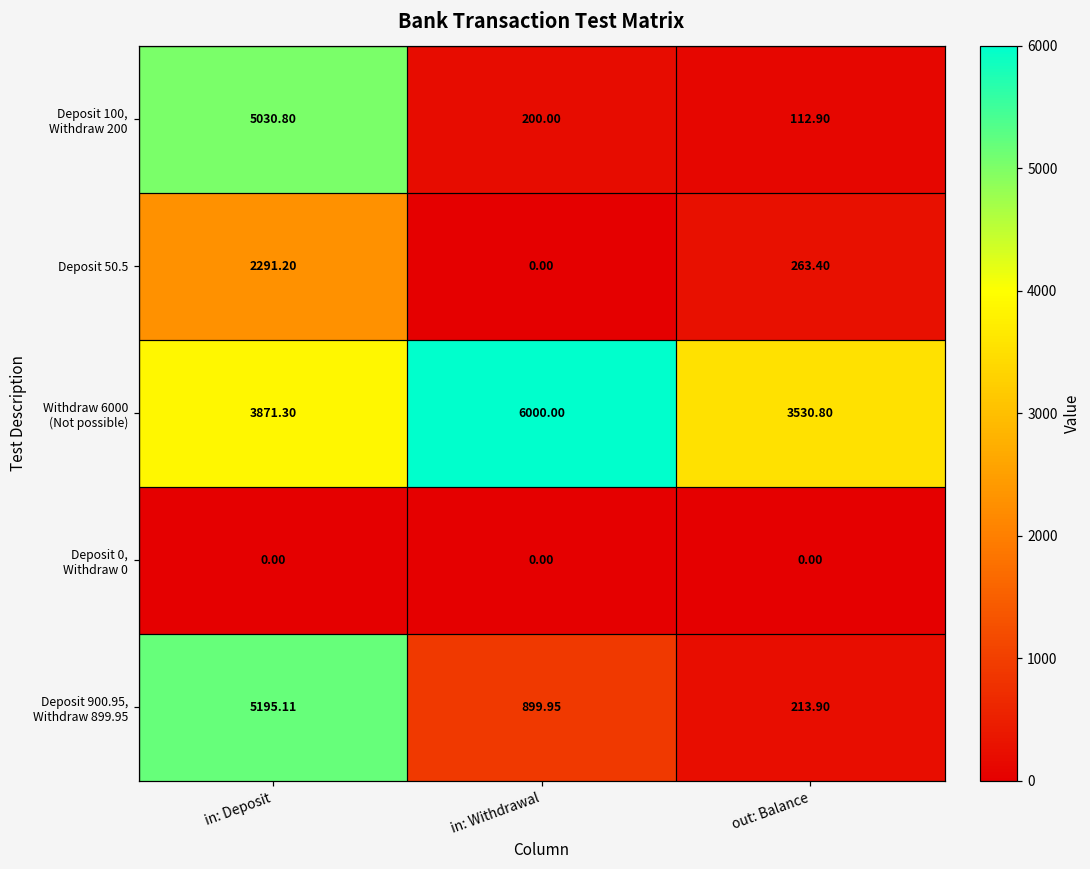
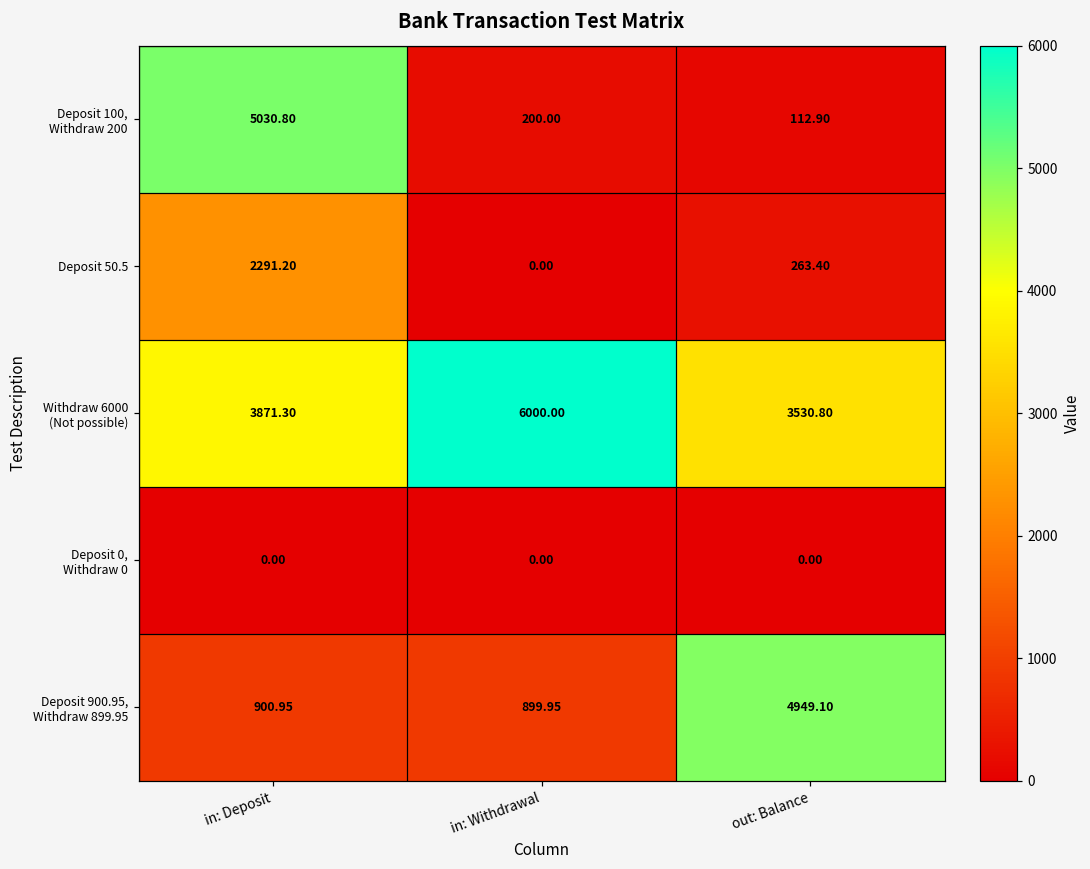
  {
    "Deposit 100, Withdraw 200": {
      "in: Deposit": 5030.80,
      "in: Withdrawal": 200.00,
      "out: Balance": 112.90
    },
    "Deposit 50.5": {
      "in: Deposit": 2291.20,
      "in: Withdrawal": 0.00,
      "out: Balance": 263.40
    },
    "Withdraw 6000 (Not possible)": {
      "in: Deposit": 3871.30,
      "in: Withdrawal": 6000.00,
      "out: Balance": 3530.80
    },
    "Deposit 0, Withdraw 0": {
      "in: Deposit": 0.00,
      "in: Withdrawal": 0.00,
      "out: Balance": 0.00
    },
    "Deposit 900.95, Withdraw 899.95": {
-     "in: Deposit": 5195.11,
+     "in: Deposit": 900.95,
      "in: Withdrawal": 899.95,
-     "out: Balance": 213.90
+     "out: Balance": 4949.10
    }
  }
